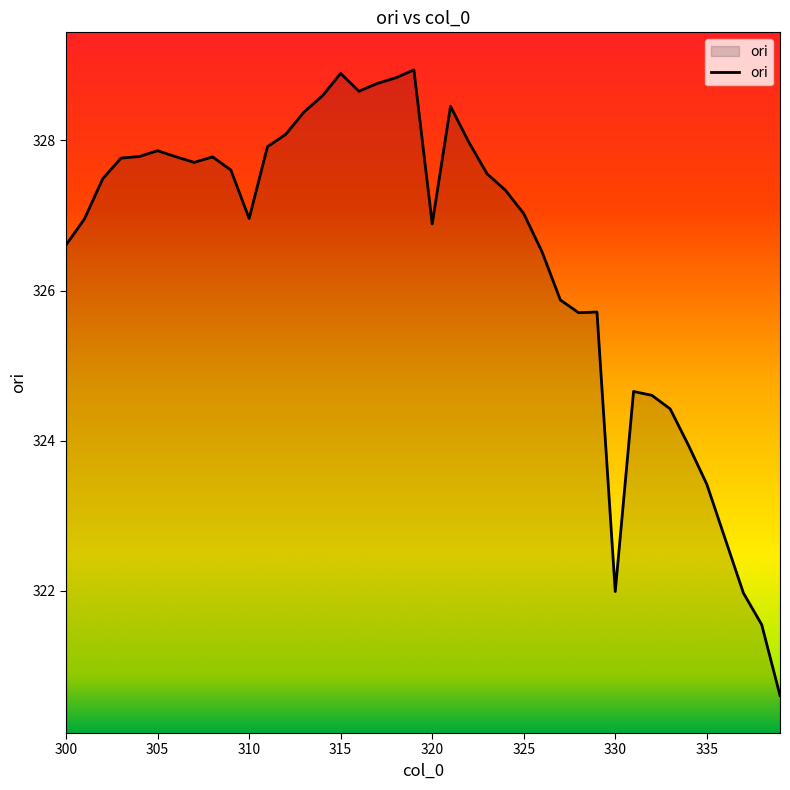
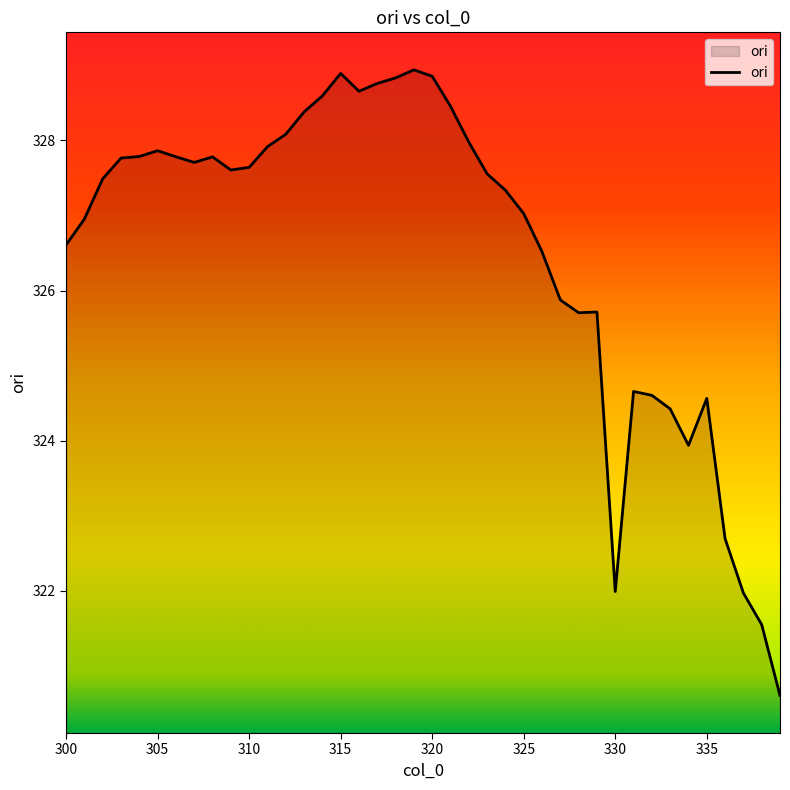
  {
    "300": 326.6,
    "305": 327.9,
-   "310": 327.0,
+   "310": 327.6,
    "315": 328.9,
-   "320": 326.9,
+   "320": 328.9,
    "325": 327.0,
    "330": 322.0,
-   "335": 323.4
+   "335": 324.6
  }
